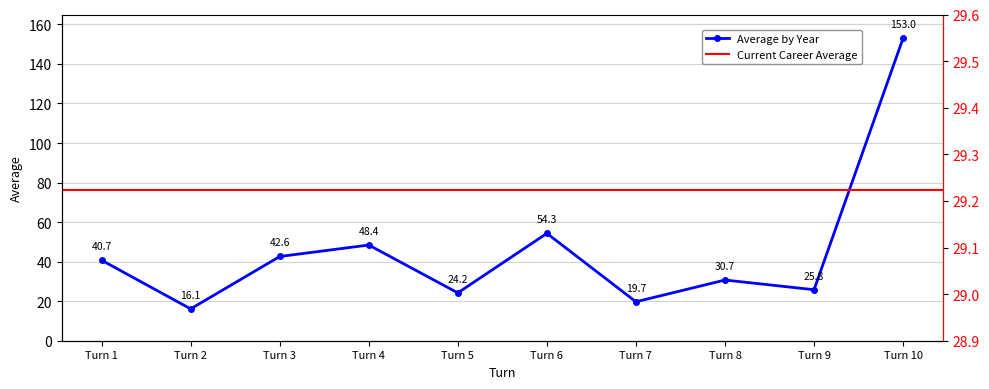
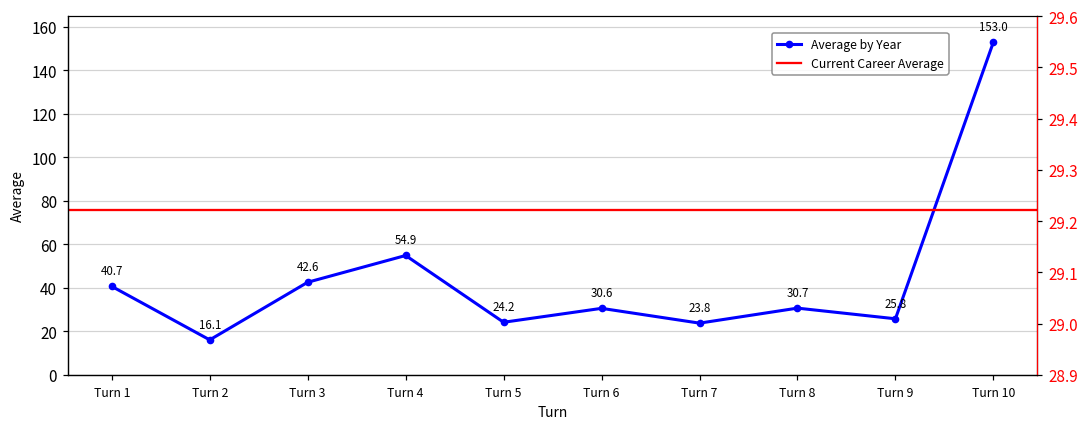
  {
    "Turn 1": 40.7,
    "Turn 2": 16.1,
    "Turn 3": 42.6,
-   "Turn 4": 48.4,
+   "Turn 4": 54.9,
    "Turn 5": 24.2,
-   "Turn 6": 54.3,
-   "Turn 7": 19.7,
+   "Turn 6": 30.6,
+   "Turn 7": 23.8,
    "Turn 8": 30.7,
    "Turn 9": 25.8,
    "Turn 10": 153.0
  }
